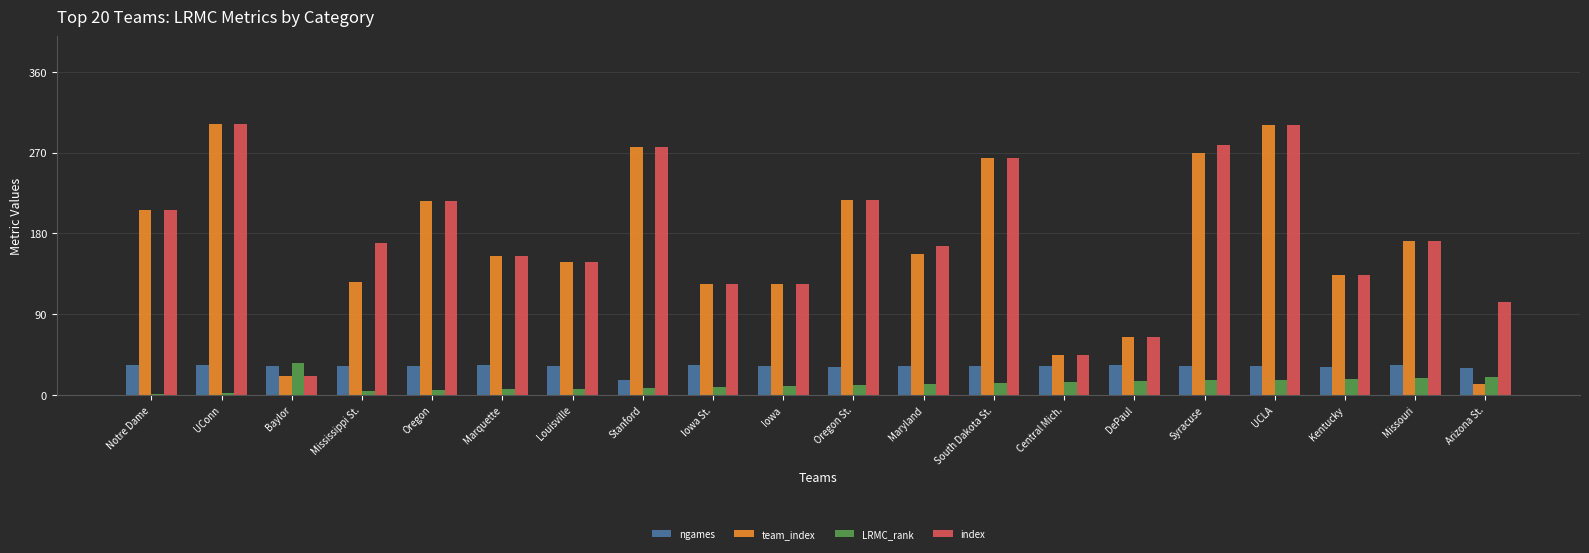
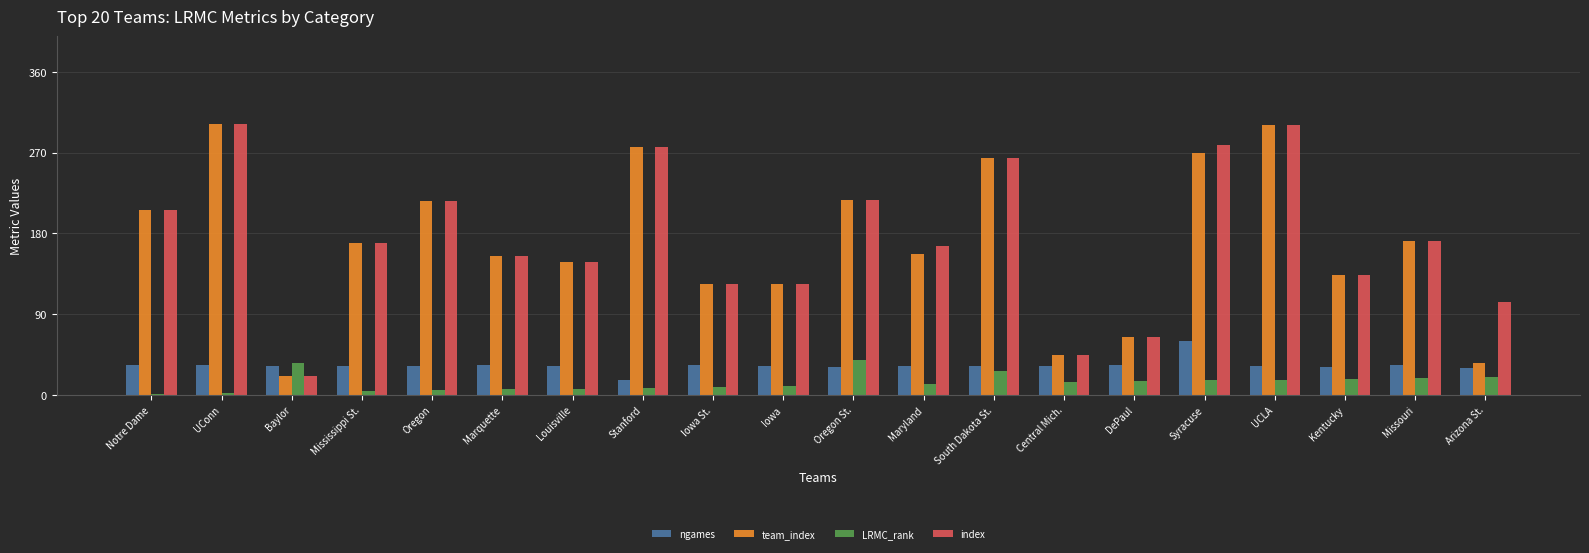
  {
    "ngames": {
      "Notre Dame": 30,
      "UConn": 30,
      "Baylor": 30,
      "Mississippi St.": 30,
      "Oregon": 30,
      "Marquette": 30,
      "Louisville": 30,
      "Stanford": 20,
      "Iowa St.": 30,
      "Iowa": 30,
      "Oregon St.": 30,
      "Maryland": 30,
      "South Dakota St.": 30,
      "Central Mich.": 30,
      "DePaul": 30,
-     "Syracuse": 30,
+     "Syracuse": 60,
      "UCLA": 30,
      "Kentucky": 30,
      "Missouri": 30,
      "Arizona St.": 30
    },
    "team_index": {
      "Notre Dame": 210,
      "UConn": 300,
      "Baylor": 20,
-     "Mississippi St.": 130,
+     "Mississippi St.": 170,
      "Oregon": 220,
      "Marquette": 160,
      "Louisville": 150,
      "Stanford": 280,
      "Iowa St.": 120,
      "Iowa": 120,
      "Oregon St.": 220,
      "Maryland": 160,
      "South Dakota St.": 260,
      "Central Mich.": 40,
      "DePaul": 60,
      "Syracuse": 270,
      "UCLA": 300,
      "Kentucky": 130,
      "Missouri": 170,
-     "Arizona St.": 10
+     "Arizona St.": 40
    },
    "LRMC_rank": {
      "Baylor": 40,
      "Mississippi St.": 0,
      "Oregon": 10,
      "Marquette": 10,
      "Louisville": 10,
      "Stanford": 10,
      "Iowa St.": 10,
      "Iowa": 10,
-     "Oregon St.": 10,
+     "Oregon St.": 40,
      "Maryland": 10,
-     "South Dakota St.": 10,
+     "South Dakota St.": 30,
      "Central Mich.": 10,
      "DePaul": 20,
      "Syracuse": 20,
      "UCLA": 20,
      "Kentucky": 20,
      "Missouri": 20,
      "Arizona St.": 20
    },
    "index": {
      "Notre Dame": 210,
      "UConn": 300,
      "Baylor": 20,
      "Mississippi St.": 170,
      "Oregon": 220,
      "Marquette": 160,
      "Louisville": 150,
      "Stanford": 280,
      "Iowa St.": 120,
      "Iowa": 120,
      "Oregon St.": 220,
      "Maryland": 170,
      "South Dakota St.": 260,
      "Central Mich.": 40,
      "DePaul": 60,
      "Syracuse": 280,
      "UCLA": 300,
      "Kentucky": 130,
      "Missouri": 170,
      "Arizona St.": 100
    }
  }
